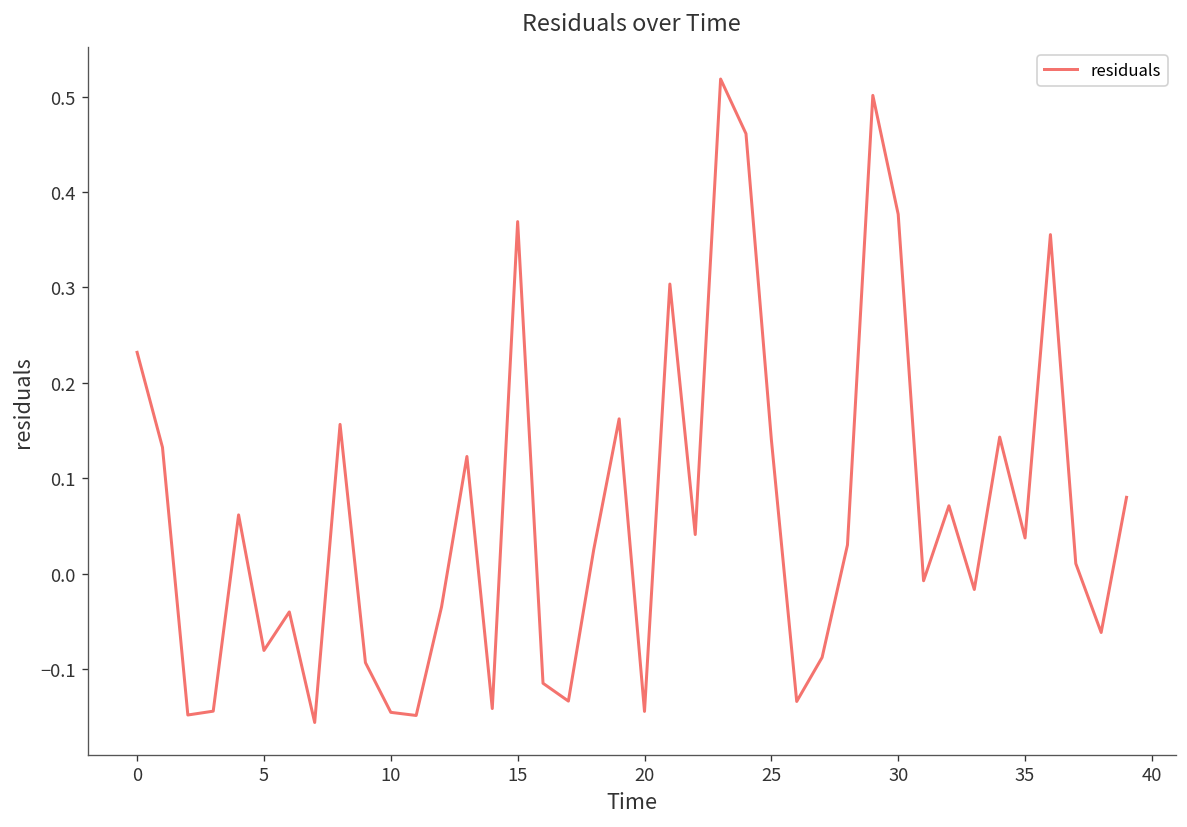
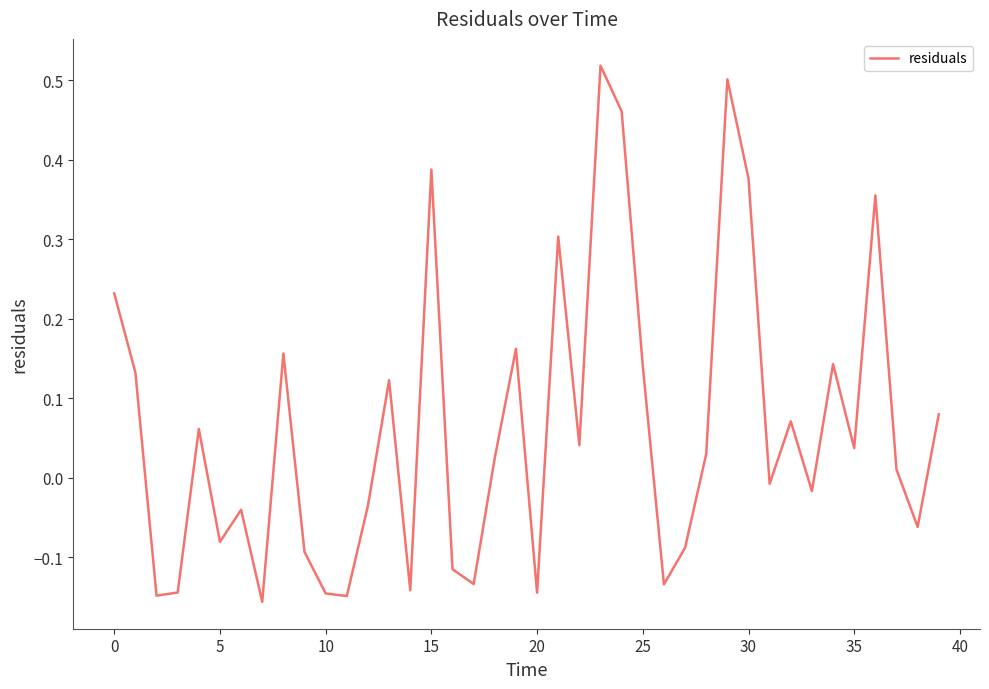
  {
    "0": 0.23,
    "5": -0.08,
    "10": -0.15,
-   "15": 0.37,
+   "15": 0.39,
    "20": -0.14,
    "25": 0.14,
    "30": 0.38,
    "35": 0.04
  }
